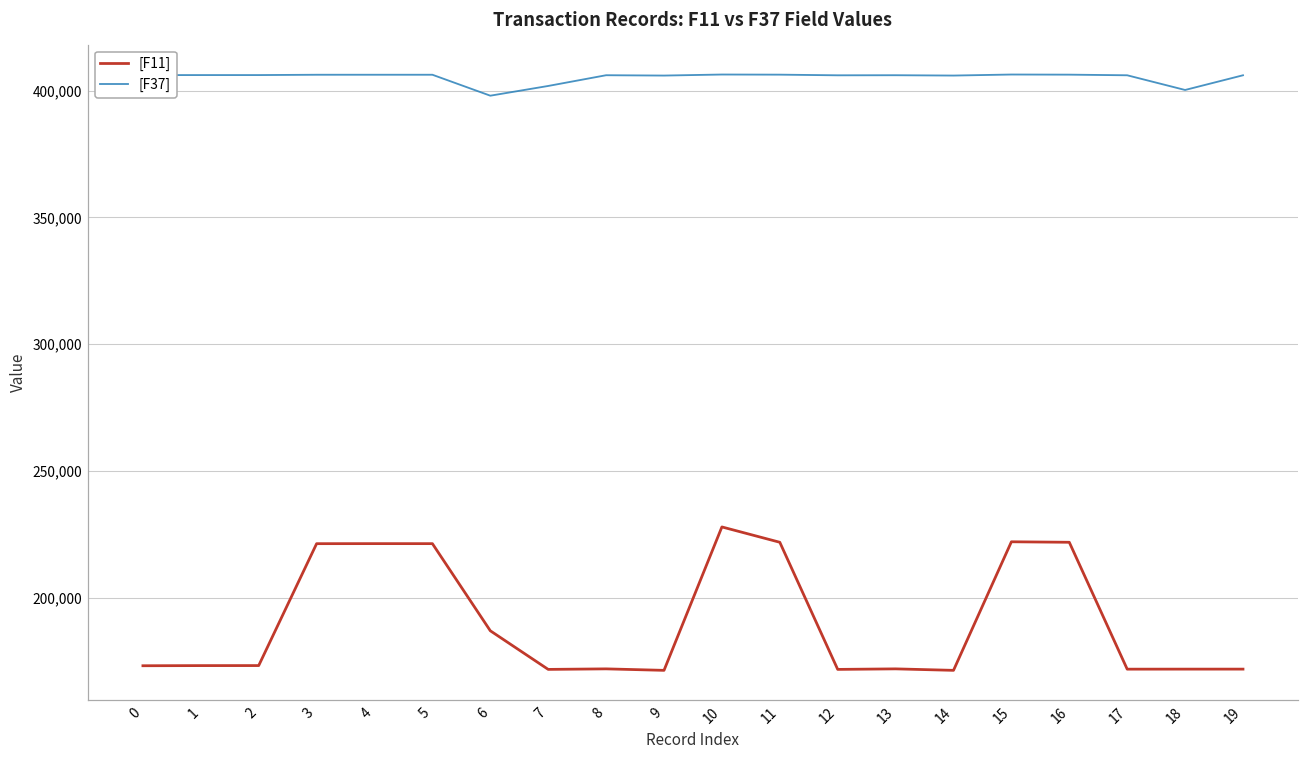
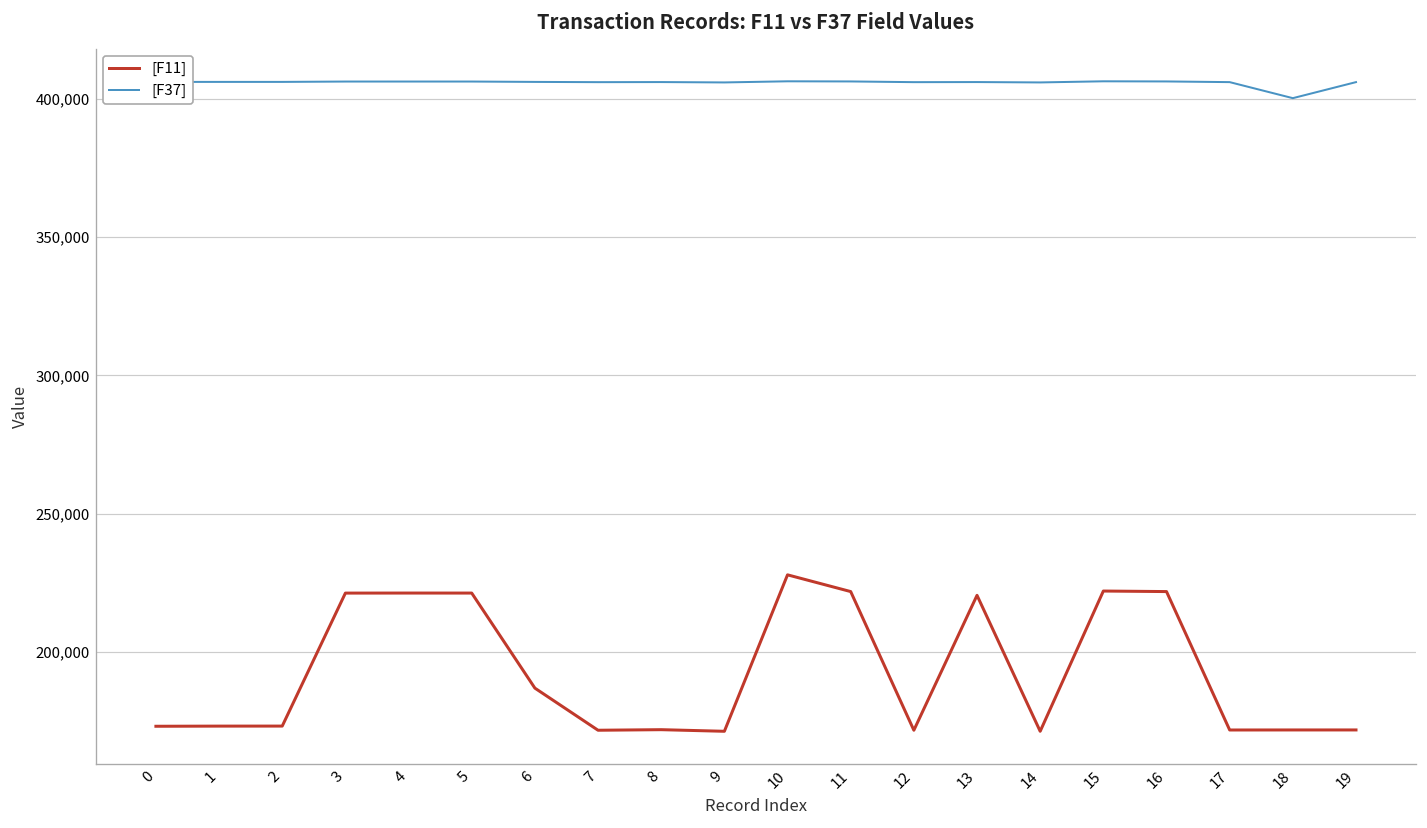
  {
    "[F11]": {
      "0": "173,000",
      "1": "173,000",
      "2": "173,000",
      "3": "221,000",
      "4": "221,000",
      "5": "221,000",
      "6": "187,000",
      "7": "172,000",
      "8": "172,000",
      "9": "171,000",
      "10": "228,000",
      "11": "222,000",
      "12": "172,000",
-     "13": "172,000",
+     "13": "220,000",
      "14": "171,000",
      "15": "222,000",
      "16": "222,000",
      "17": "172,000",
      "18": "172,000",
      "19": "172,000"
    },
    "[F37]": {
      "1": "406,000",
      "2": "406,000",
      "3": "406,000",
      "4": "406,000",
      "5": "406,000",
-     "6": "398,000",
-     "7": "402,000",
+     "6": "406,000",
+     "7": "406,000",
      "8": "406,000",
      "9": "406,000",
      "10": "406,000",
      "11": "406,000",
      "12": "406,000",
      "13": "406,000",
      "14": "406,000",
      "15": "406,000",
      "16": "406,000",
      "17": "406,000",
      "18": "400,000",
      "19": "406,000"
    }
  }
